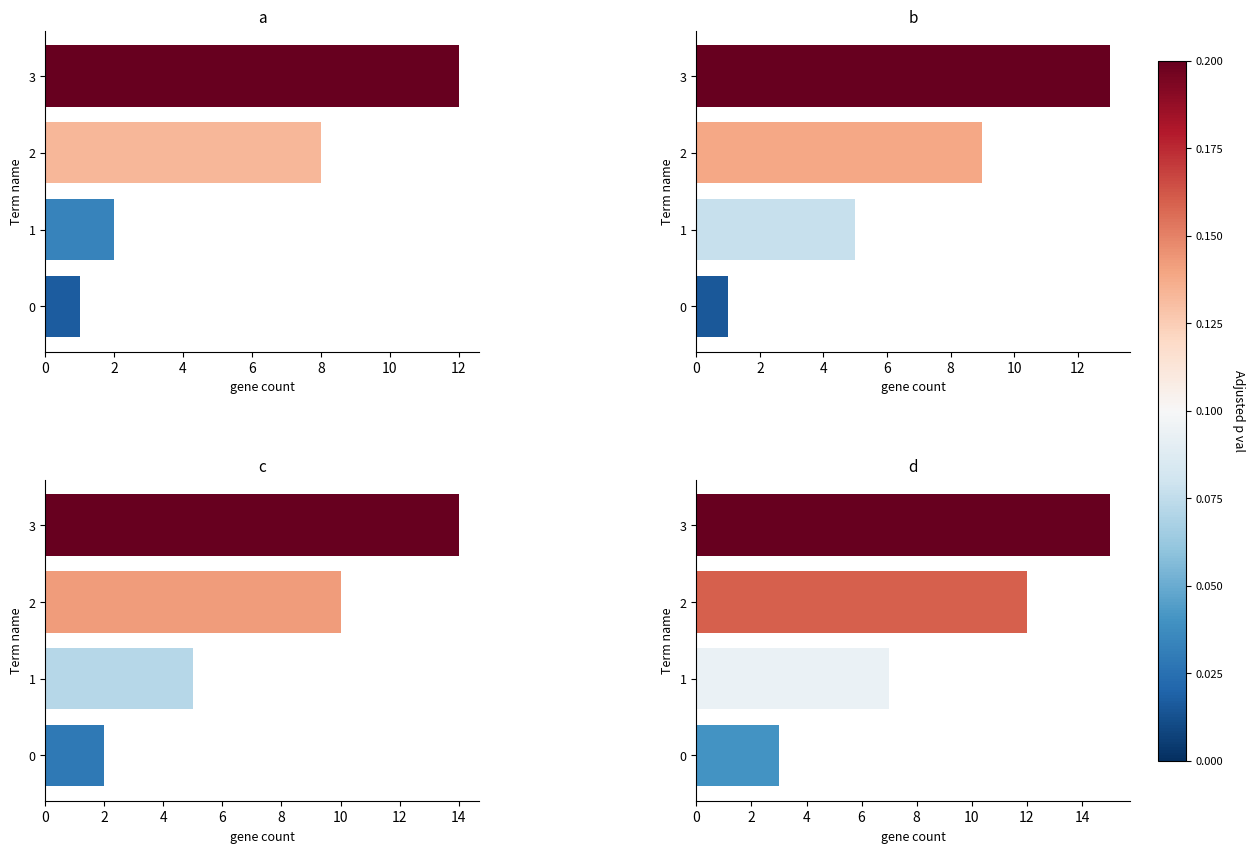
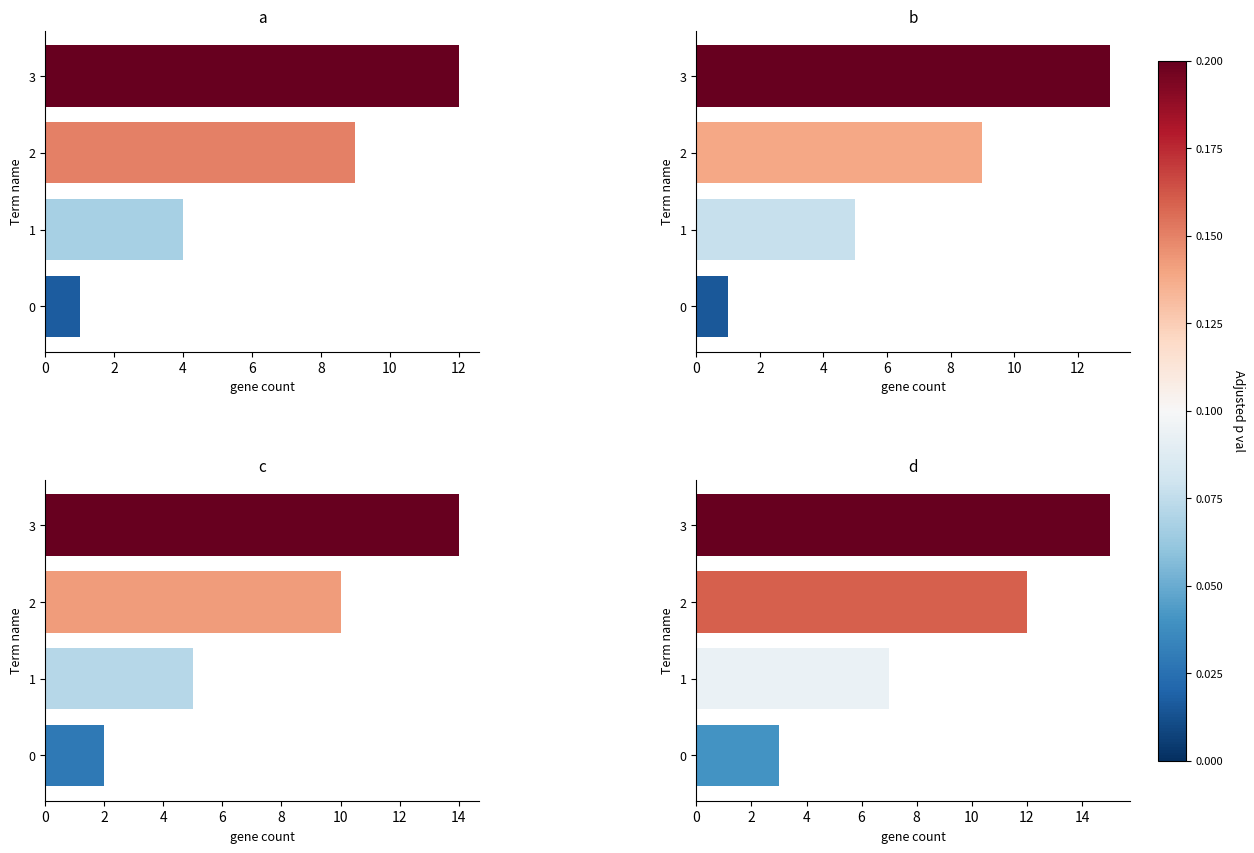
  {
    "a": {
      "3": 12,
-     "2": 8,
-     "1": 2,
+     "2": 9,
+     "1": 4,
      "0": 1
    },
    "b": {
      "3": 13.0,
      "2": 9.0,
      "1": 5.0,
      "0": 1.0
    },
    "c": {
      "3": 14.0,
      "2": 10.0,
      "1": 5.0,
      "0": 2.0
    },
    "d": {
      "3": 15.0,
      "2": 12.0,
      "1": 7.0,
      "0": 3.0
    }
  }
